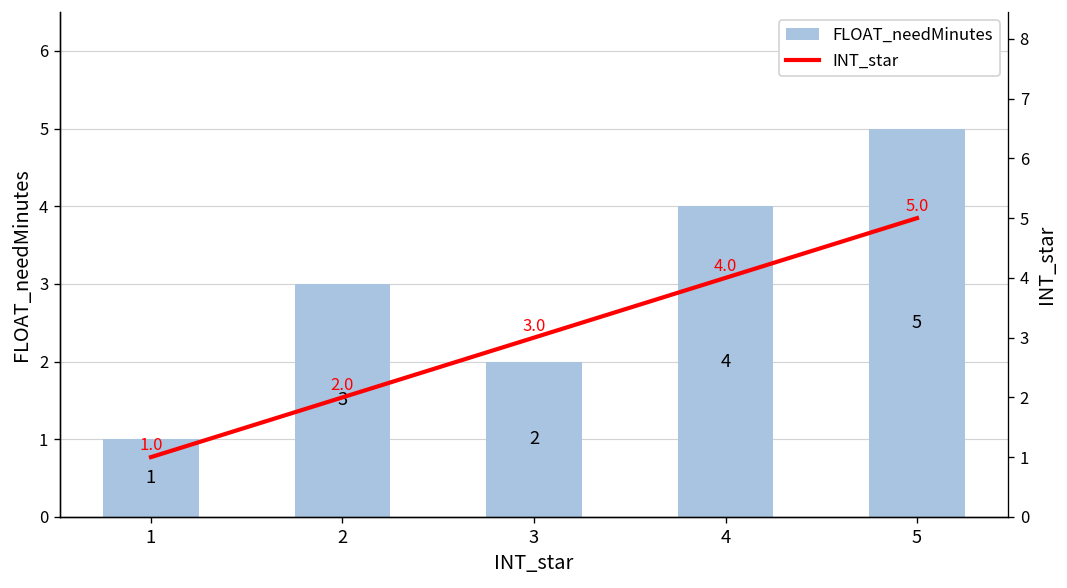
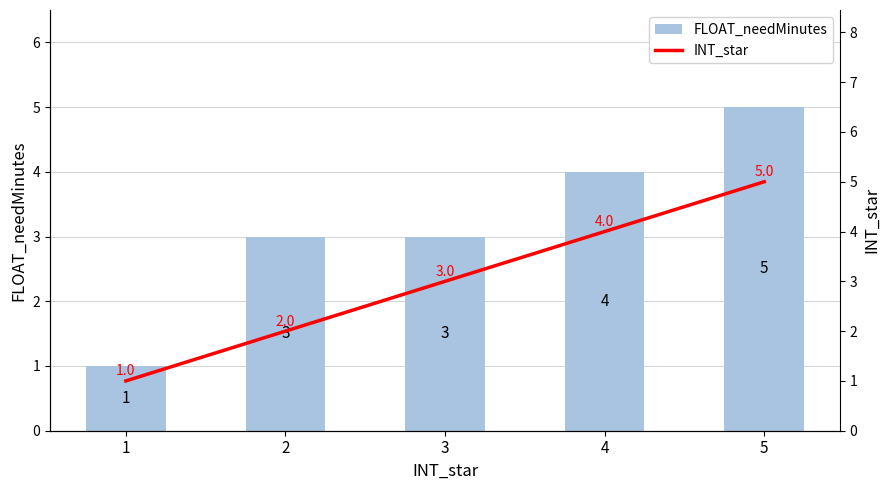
  {
    "FLOAT_needMinutes": {
      "1": 1.0,
-     "3": 2,
+     "3": 3,
      "4": 4.0,
      "5": 5.0
    },
    "INT_star": {
      "2": 2.0,
      "3": 3.0
    }
  }
